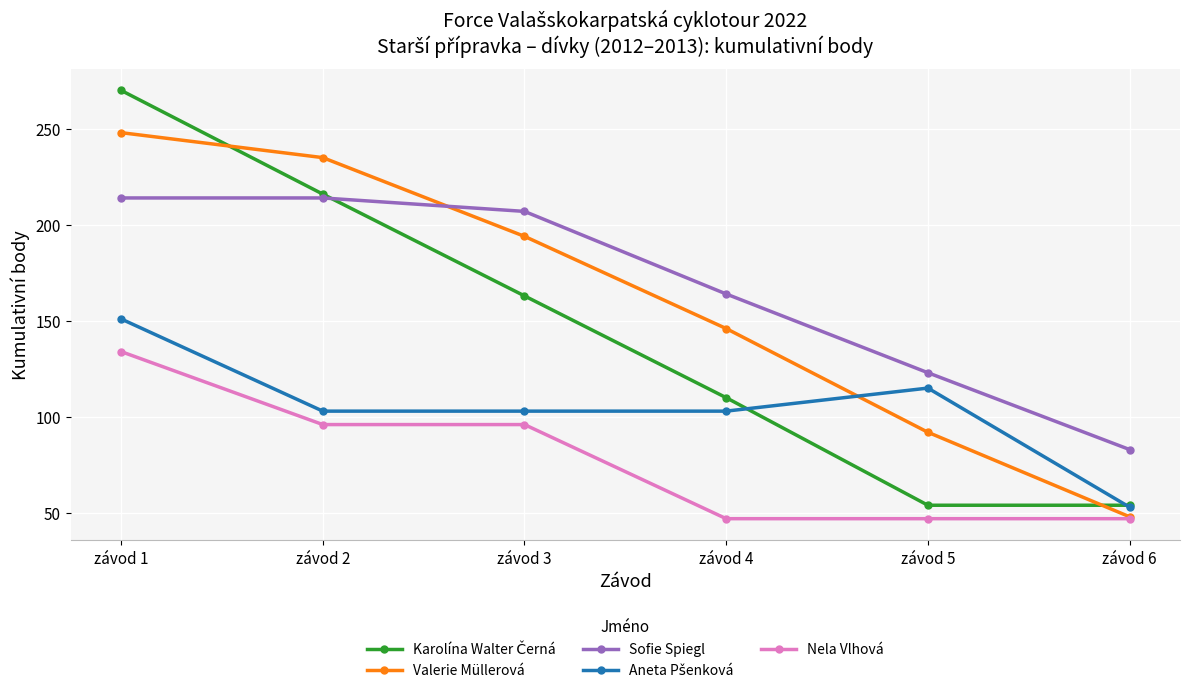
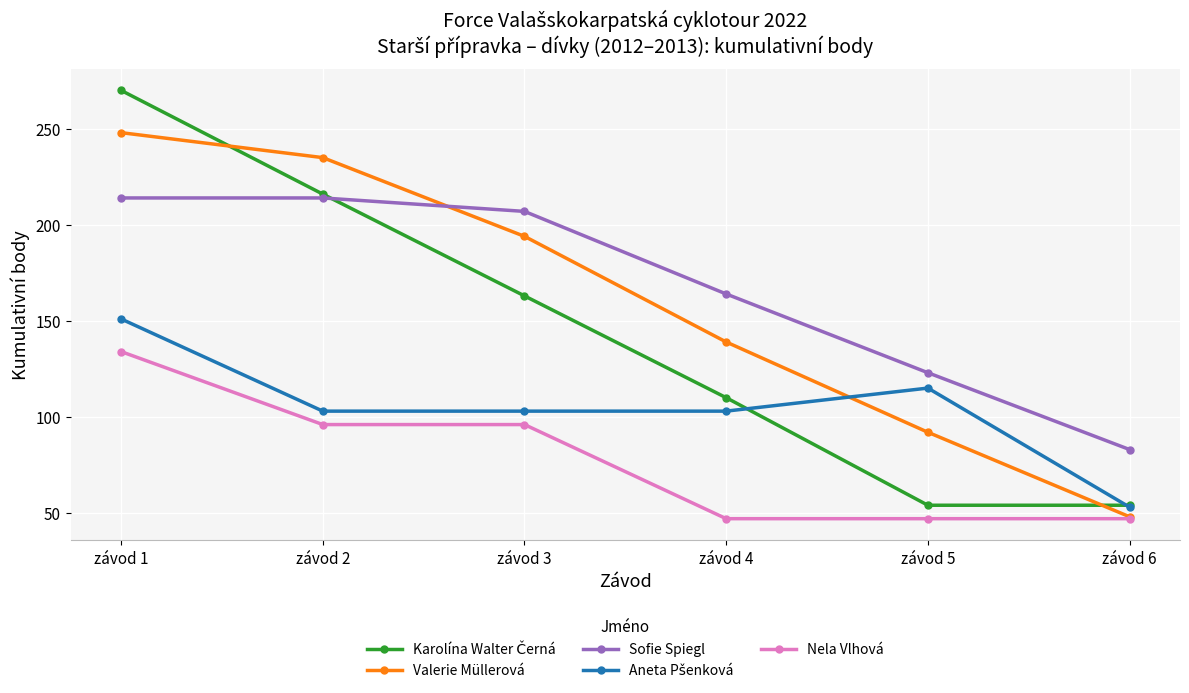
  {
    "Karolína Walter Černá": {
      "závod 1": 270,
      "závod 2": 216,
      "závod 3": 163,
      "závod 4": 110,
      "závod 5": 54
    },
    "Valerie Müllerová": {
      "závod 1": 248,
      "závod 2": 235,
      "závod 3": 194,
-     "závod 4": 146,
+     "závod 4": 139,
      "závod 5": 92
    },
    "Sofie Spiegl": {
      "závod 1": 214,
      "závod 2": 214,
      "závod 3": 207,
      "závod 4": 164,
      "závod 5": 123,
      "závod 6": 83
    },
    "Aneta Pšenková": {
      "závod 1": 151,
      "závod 2": 103,
      "závod 3": 103,
      "závod 4": 103,
      "závod 5": 115
    },
    "Nela Vlhová": {
      "závod 1": 134,
      "závod 2": 96,
      "závod 3": 96,
      "závod 4": 47,
      "závod 5": 47
    }
  }
